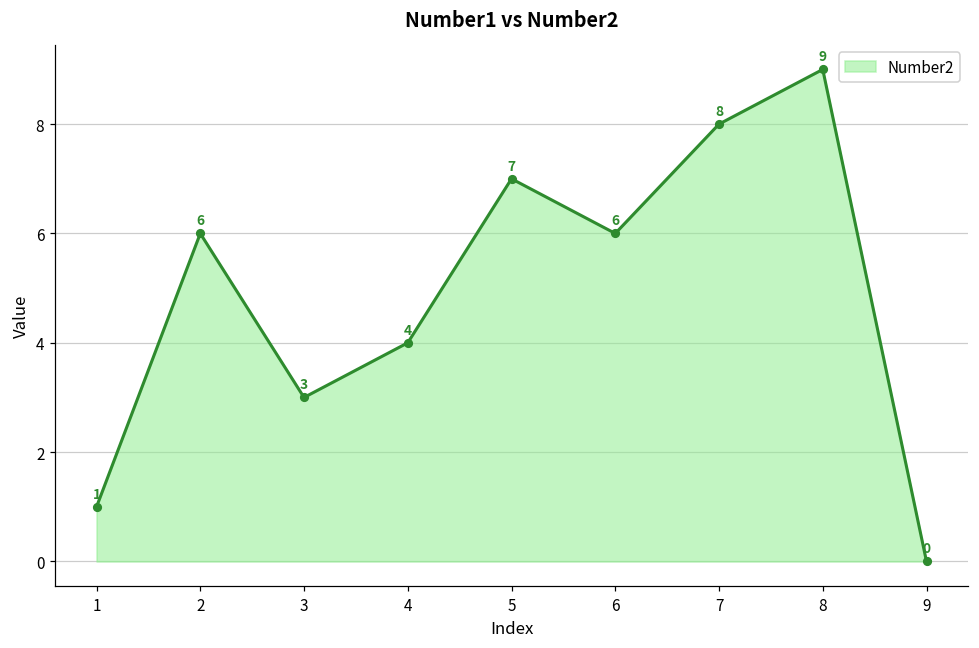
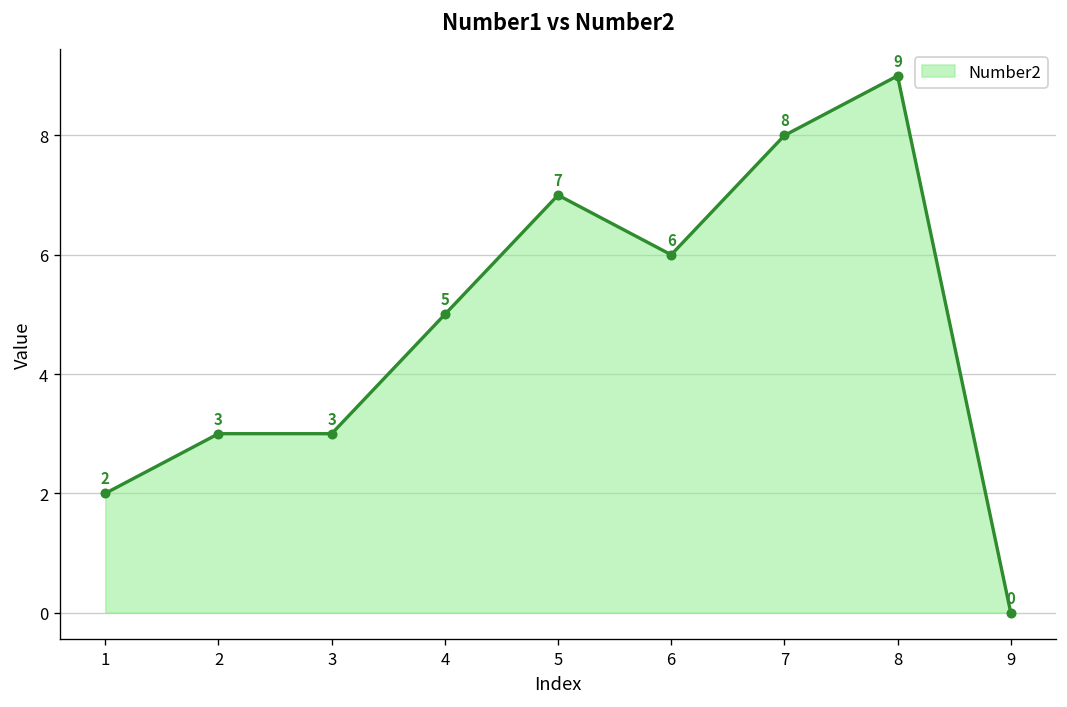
  {
-   "1": 1,
-   "2": 6,
+   "1": 2,
+   "2": 3,
    "3": 3,
-   "4": 4,
+   "4": 5,
    "5": 7,
    "6": 6,
    "7": 8,
    "8": 9,
    "9": 0
  }
